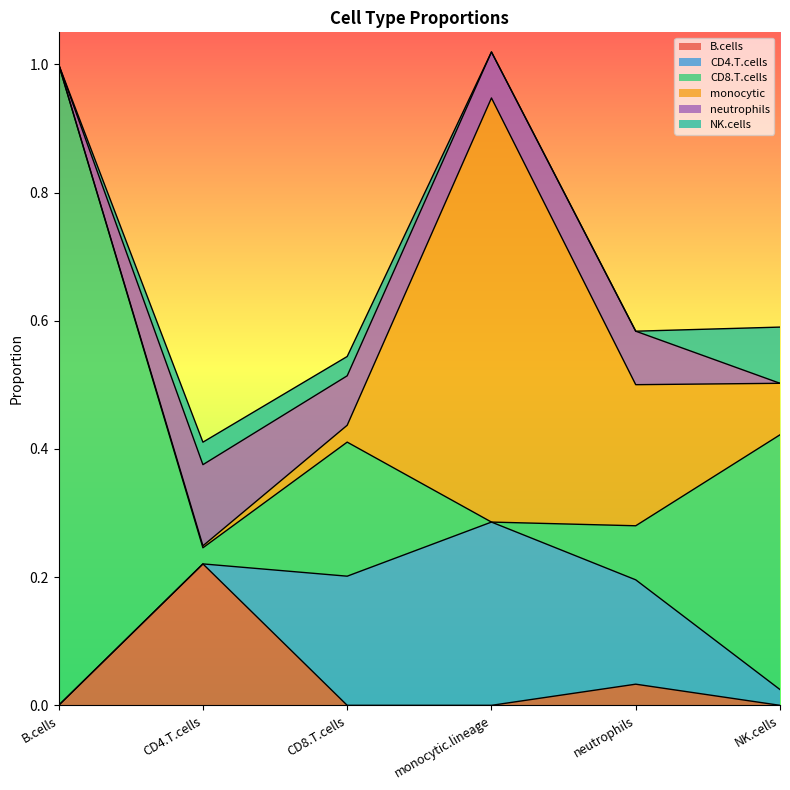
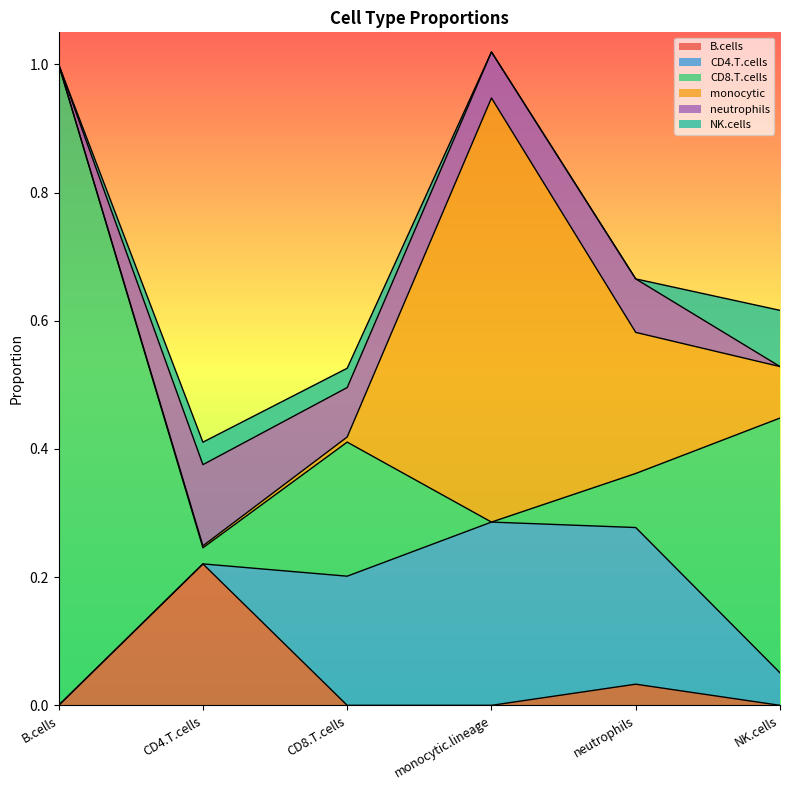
  {
    "B.cells": {
      "CD8.T.cells": 0.00,
      "monocytic.lineage": 0.00,
      "neutrophils": 0.03,
      "NK.cells": 0.00
    },
    "CD4.T.cells": {
      "CD8.T.cells": 0.20,
-     "neutrophils": 0.16,
-     "NK.cells": 0.02
+     "neutrophils": 0.24,
+     "NK.cells": 0.05
    },
    "monocytic": {
-     "CD8.T.cells": 0.03,
+     "CD8.T.cells": 0.01,
      "monocytic.lineage": 0.66,
      "neutrophils": 0.22
    },
    "neutrophils": {
      "CD4.T.cells": 0.13,
      "CD8.T.cells": 0.08
    }
  }
